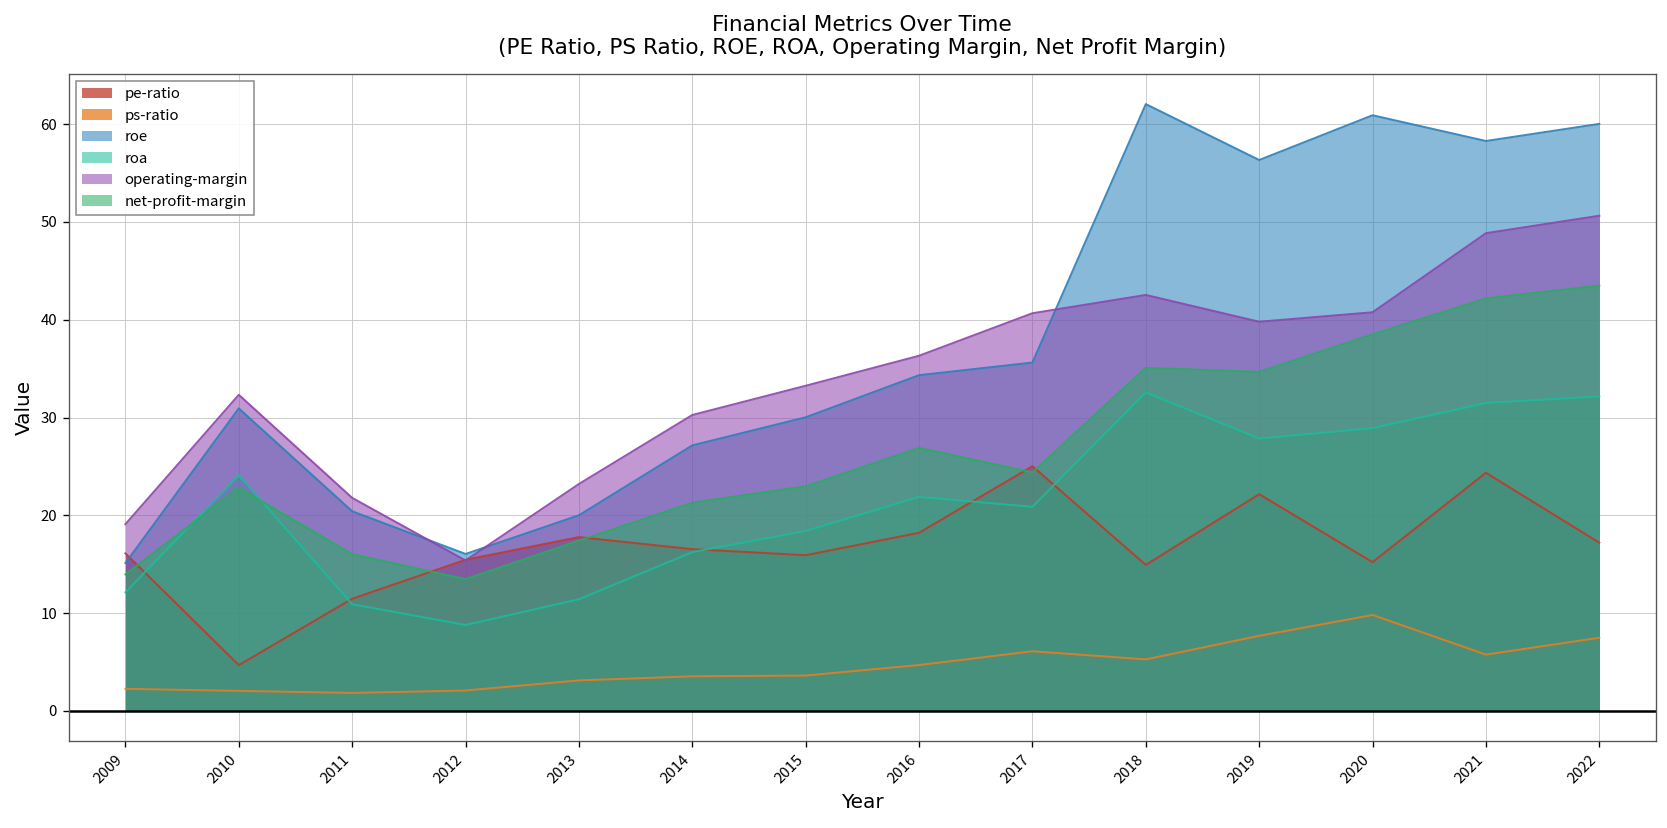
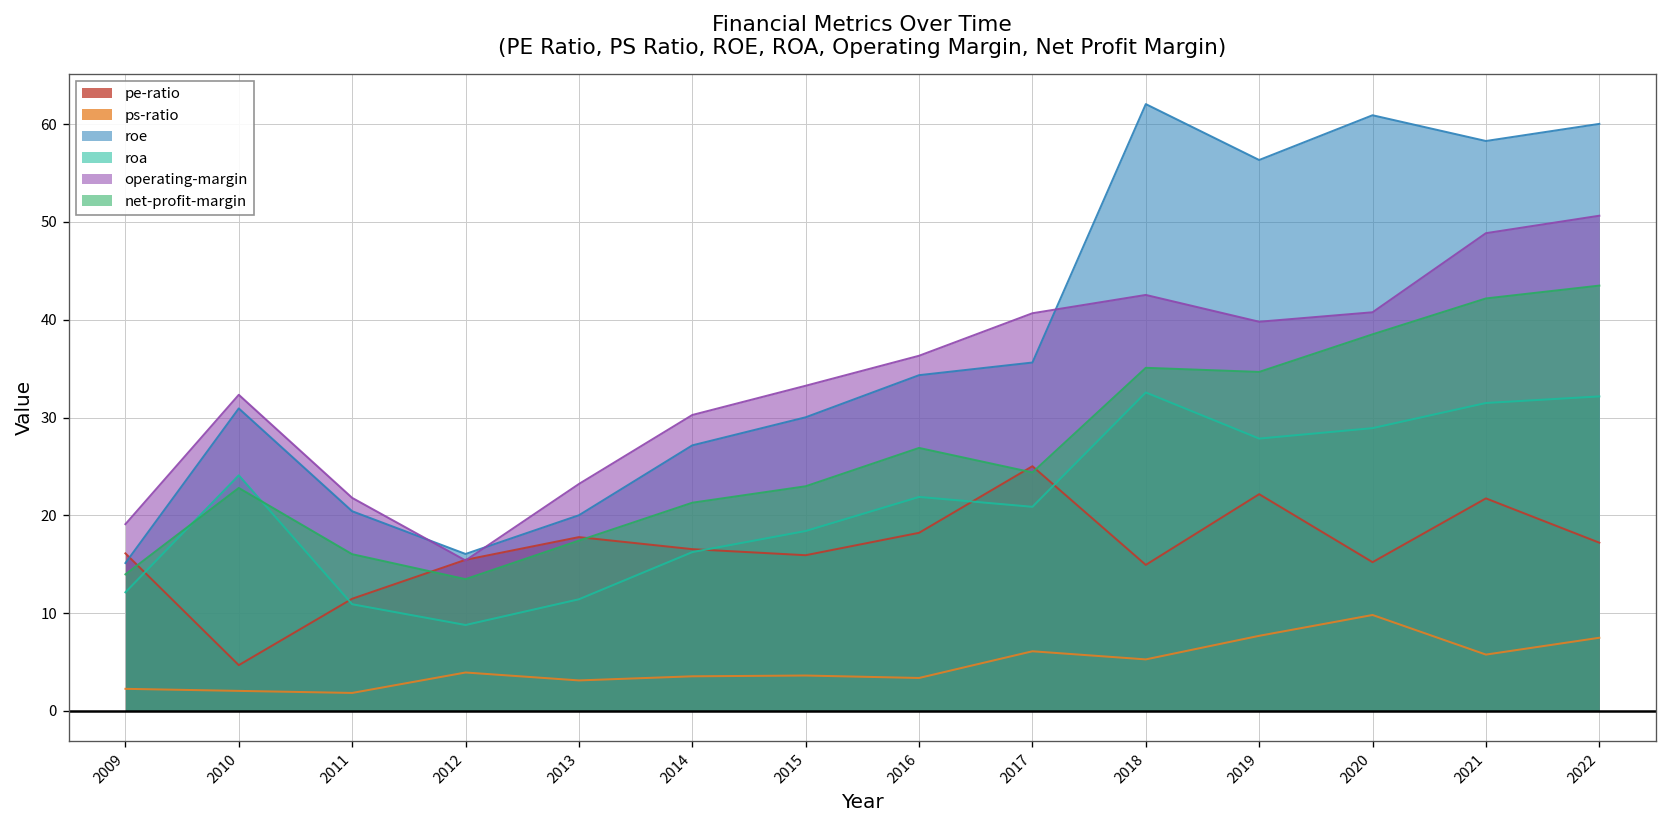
  {
    "pe-ratio": {
      "2009": 16,
      "2010": 5,
      "2011": 11,
      "2013": 18,
      "2015": 16,
      "2016": 18,
      "2017": 25,
      "2018": 15,
      "2019": 22,
      "2020": 15,
-     "2021": 24,
+     "2021": 22,
      "2022": 17
    },
    "ps-ratio": {
      "2009": 2,
      "2010": 2,
      "2011": 2,
-     "2012": 2,
+     "2012": 4,
      "2013": 3,
      "2014": 4,
      "2015": 4,
-     "2016": 5,
+     "2016": 3,
      "2017": 6,
      "2018": 5,
      "2019": 8,
      "2020": 10,
      "2021": 6,
      "2022": 7
    },
    "operating-margin": {
      "2009": 19,
      "2010": 32,
      "2011": 22,
      "2013": 23,
      "2014": 30,
      "2015": 33,
      "2016": 36,
      "2017": 41,
      "2018": 43,
      "2019": 40,
      "2020": 41,
      "2021": 49,
      "2022": 51
    }
  }
